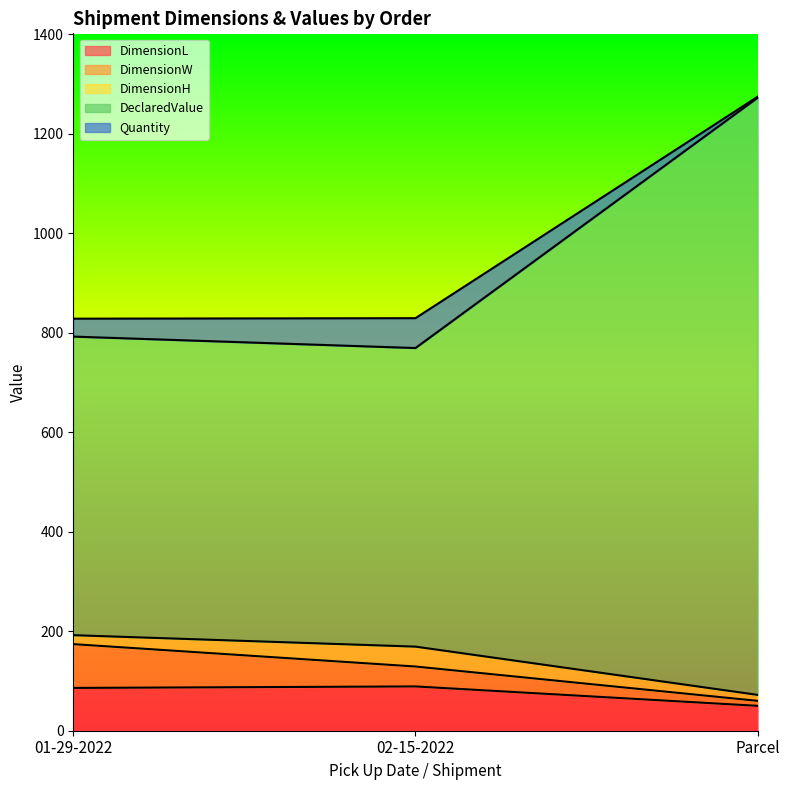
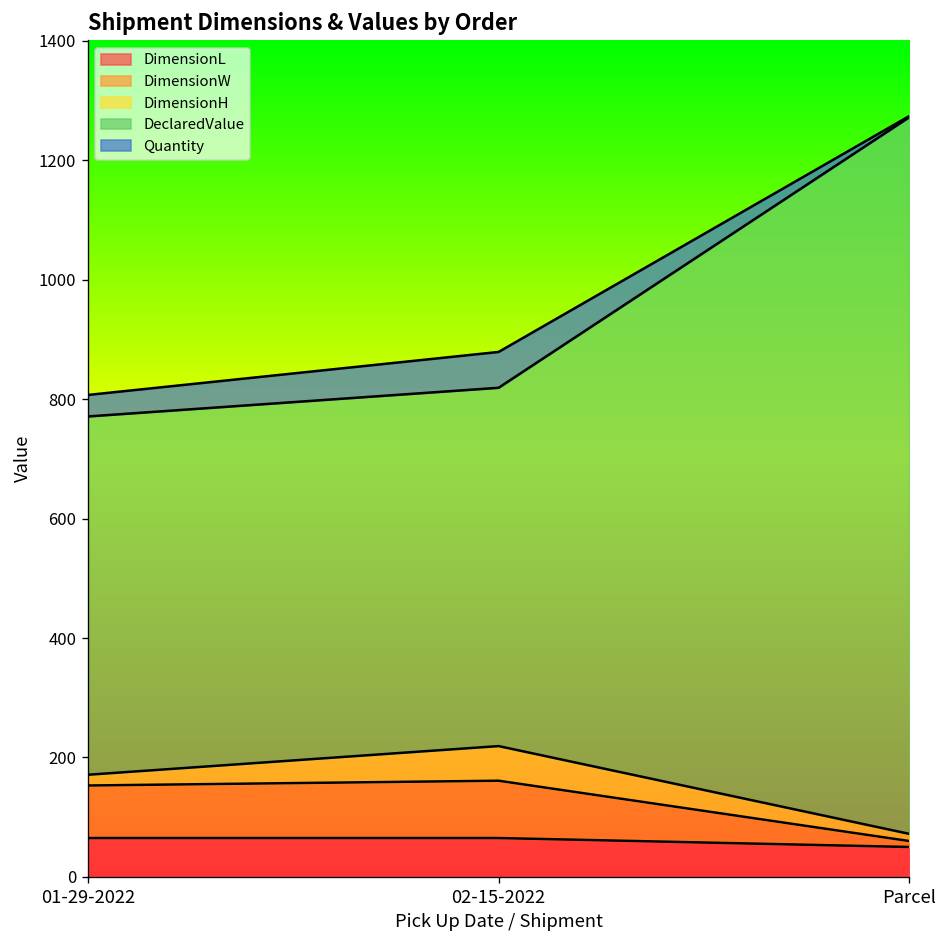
  {
    "DimensionL": {
-     "01-29-2022": 90,
-     "02-15-2022": 90,
+     "01-29-2022": 70,
+     "02-15-2022": 70,
      "Parcel": 50
    },
    "DimensionW": {
      "01-29-2022": 90,
-     "02-15-2022": 40,
+     "02-15-2022": 100,
      "Parcel": 10
    },
    "DimensionH": {
      "01-29-2022": 20,
-     "02-15-2022": 40,
+     "02-15-2022": 60,
      "Parcel": 10
    },
    "DeclaredValue": {
      "01-29-2022": 600,
      "02-15-2022": 600
    },
    "Quantity": {
      "01-29-2022": 40,
      "02-15-2022": 60
    }
  }
